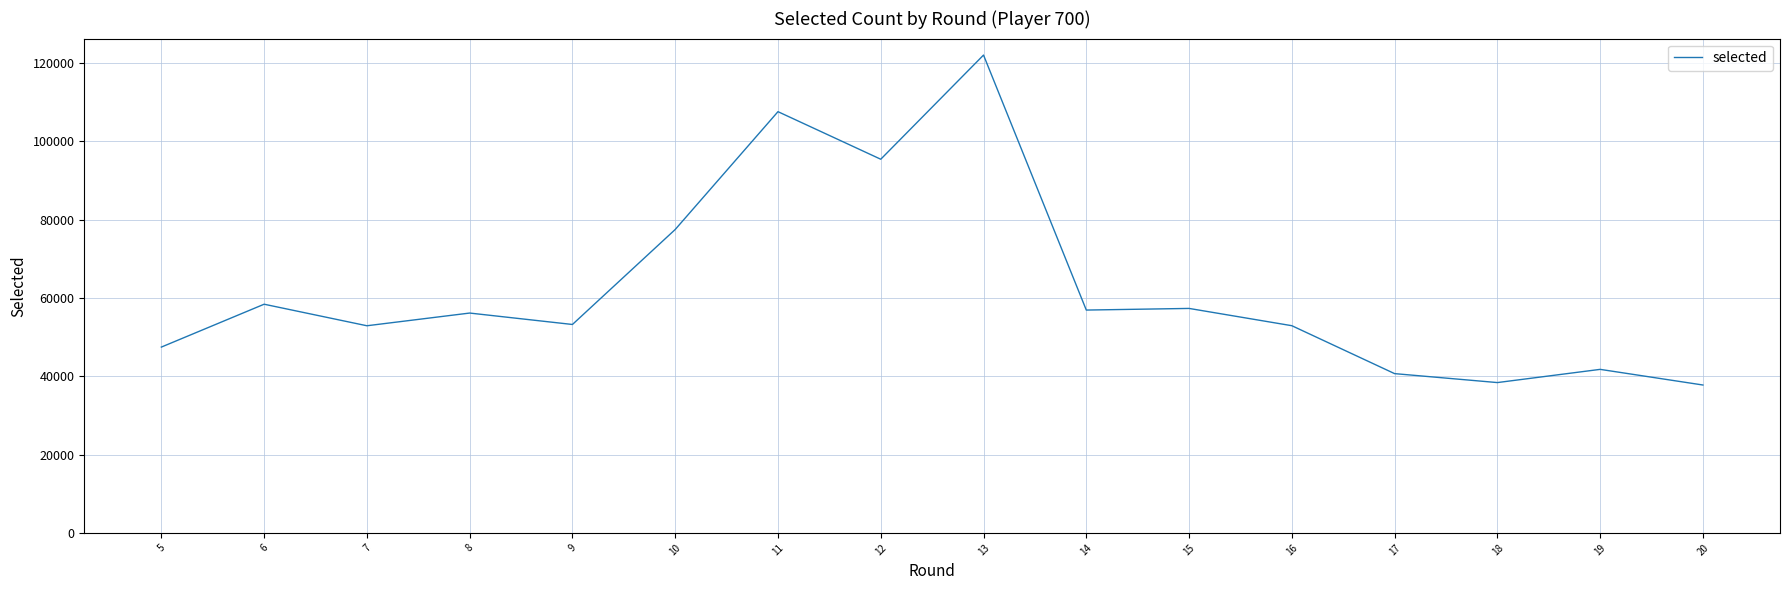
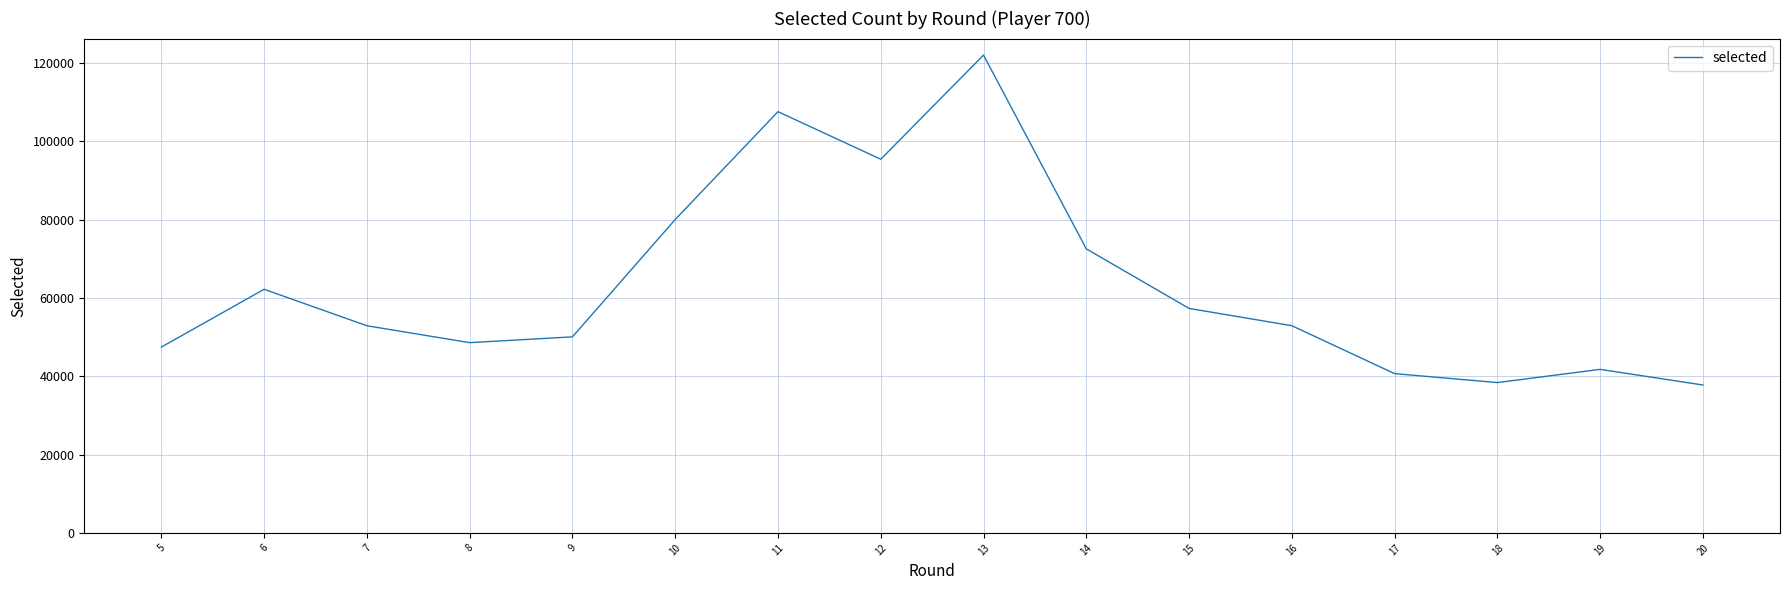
  {
    "5": 47000,
-   "6": 58000,
+   "6": 62000,
    "7": 53000,
-   "8": 56000,
-   "9": 53000,
-   "10": 77000,
+   "8": 49000,
+   "9": 50000,
+   "10": 80000,
    "11": 108000,
    "12": 95000,
    "13": 122000,
-   "14": 57000,
+   "14": 73000,
    "15": 57000,
    "16": 53000,
    "17": 41000,
    "18": 38000,
    "19": 42000,
    "20": 38000
  }
